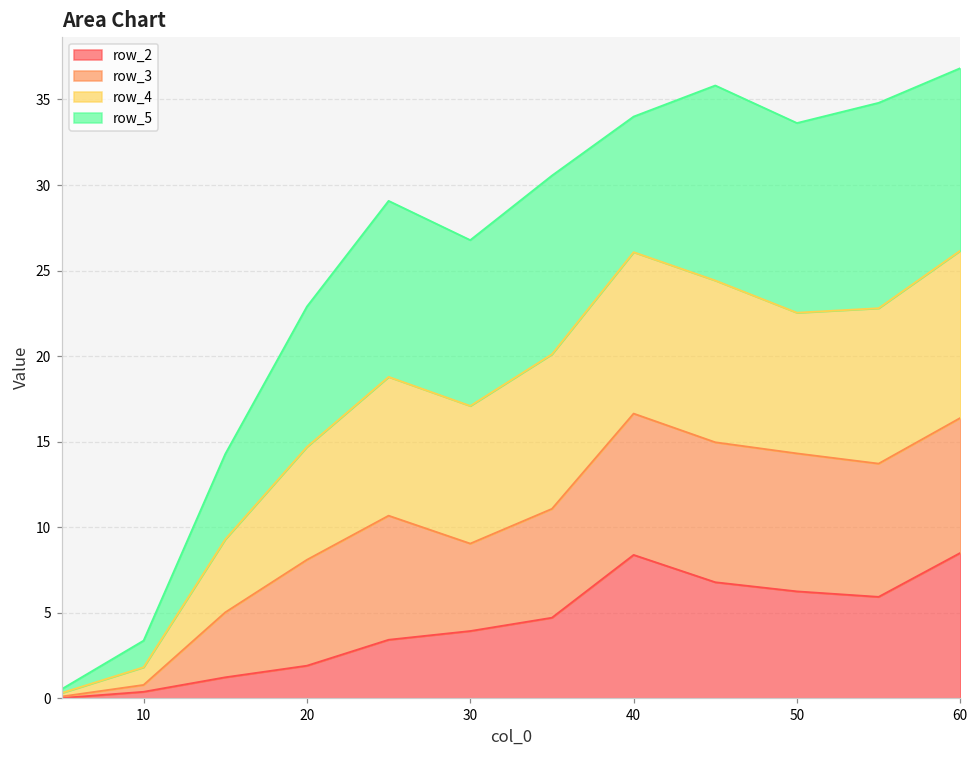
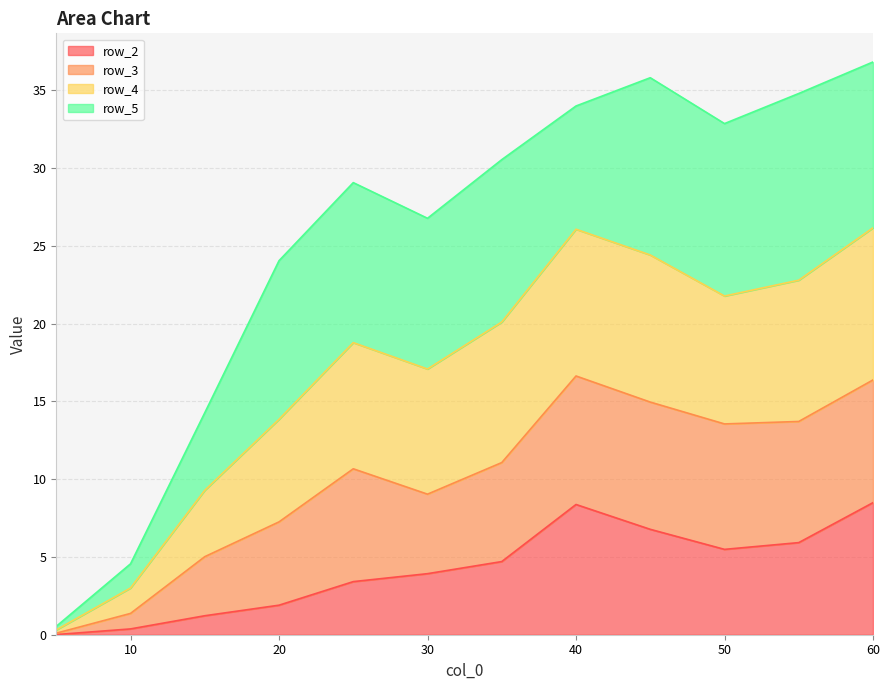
  {
    "row_2": {
      "10": 0.4,
      "20": 1.9,
      "30": 3.9,
      "40": 8.4,
-     "50": 6.2,
+     "50": 5.5,
      "60": 8.5
    },
    "row_3": {
-     "10": 0.4,
-     "20": 6.2,
+     "10": 1.0,
+     "20": 5.4,
      "30": 5.1,
      "40": 8.3,
      "50": 8.1,
      "60": 7.9
    },
    "row_4": {
-     "10": 1.0,
+     "10": 1.6,
      "20": 6.6,
      "30": 8.0,
      "40": 9.4,
      "50": 8.2,
      "60": 9.8
    },
    "row_5": {
      "10": 1.6,
-     "20": 8.2,
+     "20": 10.2,
      "30": 9.7,
      "40": 7.9,
      "50": 11.1,
      "60": 10.7
    }
  }
